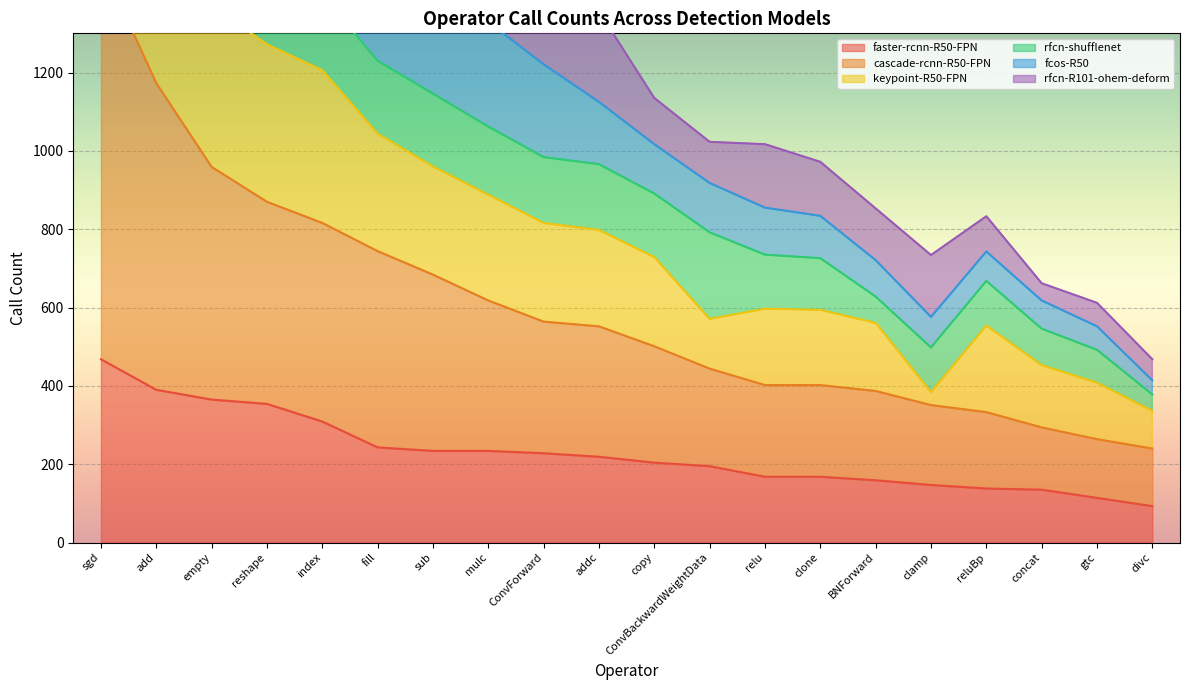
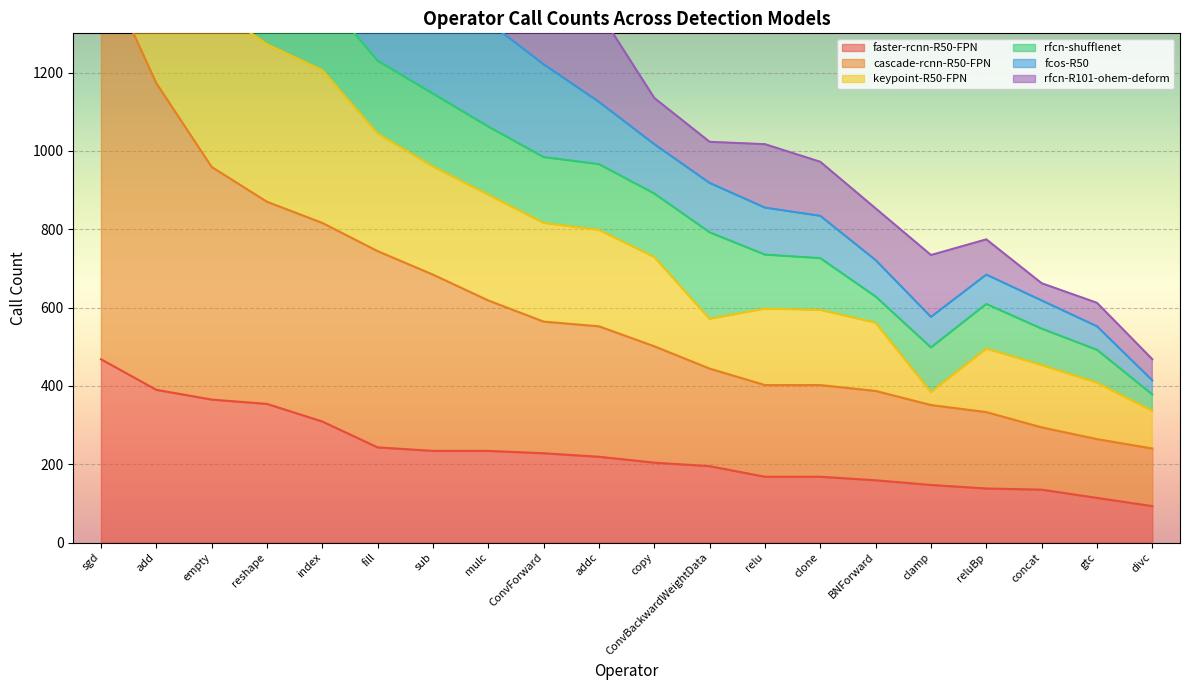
  {
    "keypoint-R50-FPN": {
      "reshape": 400,
      "index": 390,
      "fill": 300,
      "sub": 280,
      "mulc": 270,
      "ConvForward": 250,
      "addc": 250,
      "copy": 230,
      "ConvBackwardWeightData": 130,
      "relu": 200,
      "clone": 190,
      "BNForward": 170,
      "clamp": 30,
-     "reluBp": 220,
+     "reluBp": 160,
      "concat": 160,
      "gtc": 140,
      "divc": 100
    },
    "rfcn-shufflenet": {
      "fill": 190,
      "sub": 190,
      "mulc": 170,
      "ConvForward": 170,
      "addc": 170,
      "copy": 160,
      "ConvBackwardWeightData": 220,
      "relu": 140,
      "clone": 130,
      "BNForward": 70,
      "clamp": 110,
      "reluBp": 110,
      "concat": 90,
      "gtc": 80,
      "divc": 40
    },
    "fcos-R50": {
      "ConvForward": 240,
      "addc": 160,
      "copy": 130,
      "ConvBackwardWeightData": 130,
      "relu": 120,
      "clone": 110,
      "BNForward": 90,
      "clamp": 80,
      "reluBp": 80,
      "concat": 70,
      "gtc": 60,
      "divc": 40
    },
    "rfcn-R101-ohem-deform": {
      "copy": 120,
      "ConvBackwardWeightData": 110,
      "relu": 160,
      "clone": 140,
      "BNForward": 130,
      "clamp": 160,
      "reluBp": 90,
      "concat": 40,
      "gtc": 60,
      "divc": 50
    }
  }
